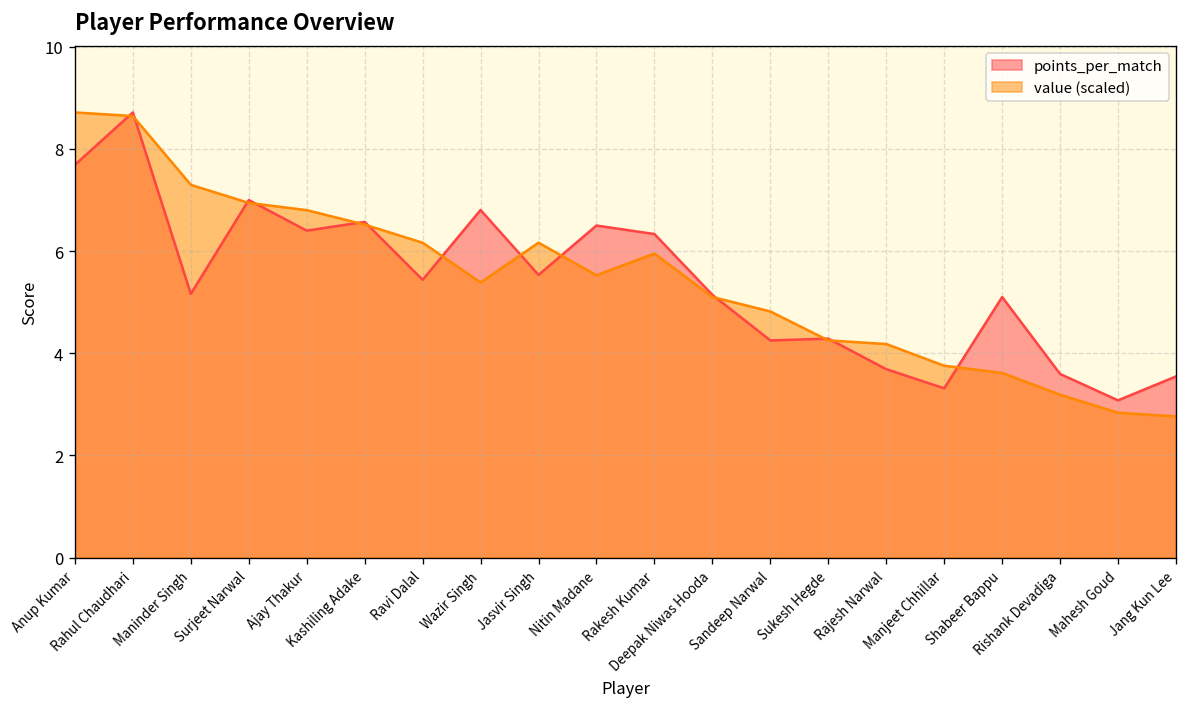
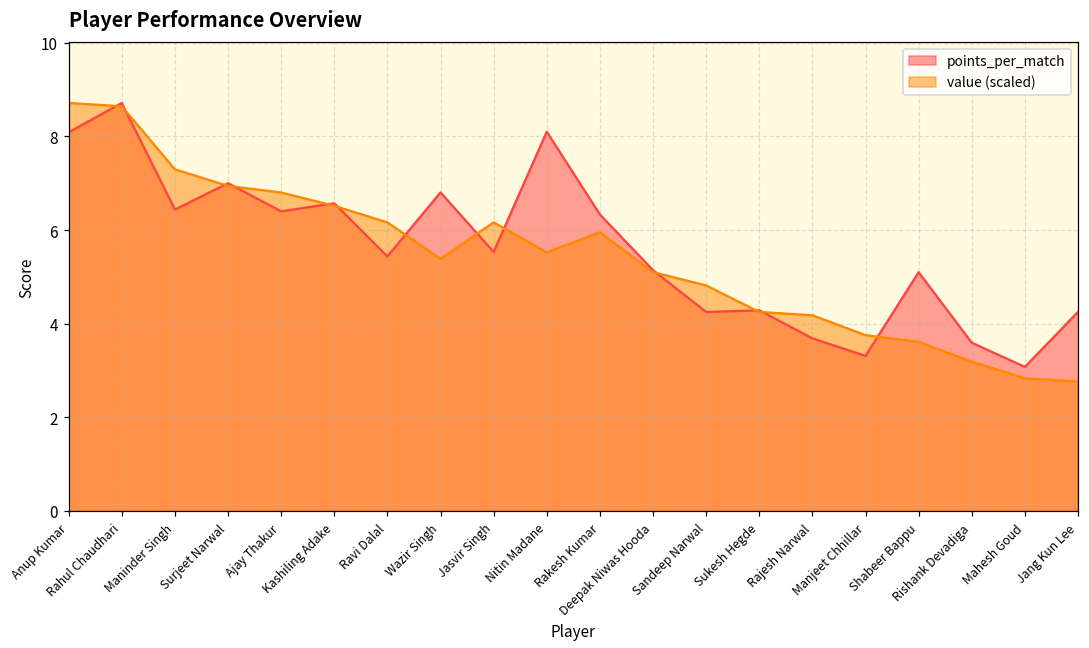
  {
    "points_per_match": {
-     "Anup Kumar": 7.7,
+     "Anup Kumar": 8.1,
      "Rahul Chaudhari": 8.7,
-     "Maninder Singh": 5.2,
+     "Maninder Singh": 6.4,
      "Ajay Thakur": 6.4,
      "Ravi Dalal": 5.4,
      "Wazir Singh": 6.8,
      "Jasvir Singh": 5.5,
-     "Nitin Madane": 6.5,
+     "Nitin Madane": 8.1,
      "Rakesh Kumar": 6.3,
      "Sandeep Narwal": 4.3,
      "Rajesh Narwal": 3.7,
      "Manjeet Chhillar": 3.3,
      "Shabeer Bappu": 5.1,
      "Rishank Devadiga": 3.6,
      "Mahesh Goud": 3.1,
-     "Jang Kun Lee": 3.5
+     "Jang Kun Lee": 4.3
    },
    "value (scaled)": {
      "Anup Kumar": 8.7,
      "Rahul Chaudhari": 8.6,
      "Maninder Singh": 7.3,
      "Ajay Thakur": 6.8,
      "Ravi Dalal": 6.2,
      "Wazir Singh": 5.4,
      "Jasvir Singh": 6.2,
      "Nitin Madane": 5.5,
      "Rakesh Kumar": 6.0,
      "Sandeep Narwal": 4.8,
      "Rajesh Narwal": 4.2,
      "Manjeet Chhillar": 3.8,
      "Shabeer Bappu": 3.6,
      "Rishank Devadiga": 3.2,
      "Mahesh Goud": 2.8,
      "Jang Kun Lee": 2.8
    }
  }
